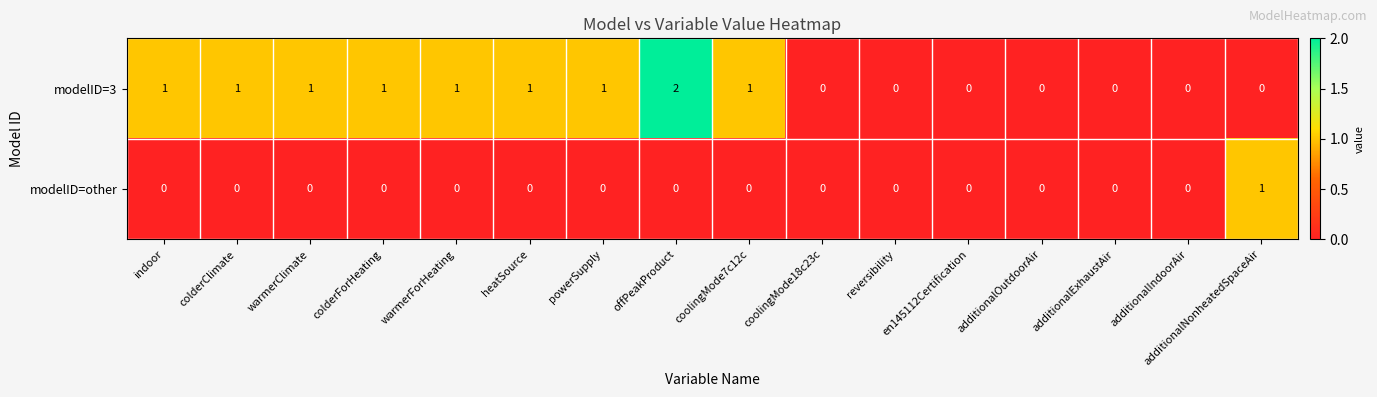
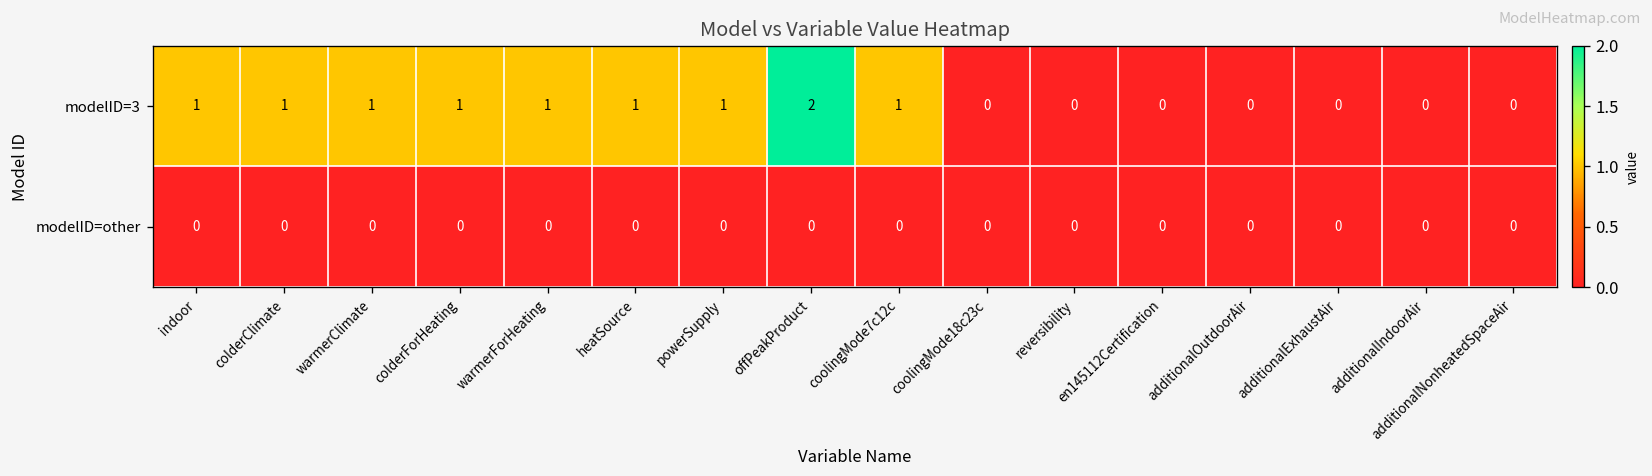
  {
    "modelID=3": {
      "indoor": 1,
      "colderClimate": 1,
      "warmerClimate": 1,
      "colderForHeating": 1,
      "warmerForHeating": 1,
      "heatSource": 1,
      "powerSupply": 1,
      "offPeakProduct": 2,
      "coolingMode7c12c": 1,
      "coolingMode18c23c": 0,
      "reversibility": 0,
      "en145112Certification": 0,
      "additionalOutdoorAir": 0,
      "additionalExhaustAir": 0,
      "additionalIndoorAir": 0,
      "additionalNonheatedSpaceAir": 0
    },
    "modelID=other": {
      "indoor": 0,
      "colderClimate": 0,
      "warmerClimate": 0,
      "colderForHeating": 0,
      "warmerForHeating": 0,
      "heatSource": 0,
      "powerSupply": 0,
      "offPeakProduct": 0,
      "coolingMode7c12c": 0,
      "coolingMode18c23c": 0,
      "reversibility": 0,
      "en145112Certification": 0,
      "additionalOutdoorAir": 0,
      "additionalExhaustAir": 0,
      "additionalIndoorAir": 0,
-     "additionalNonheatedSpaceAir": 1
+     "additionalNonheatedSpaceAir": 0
    }
  }
